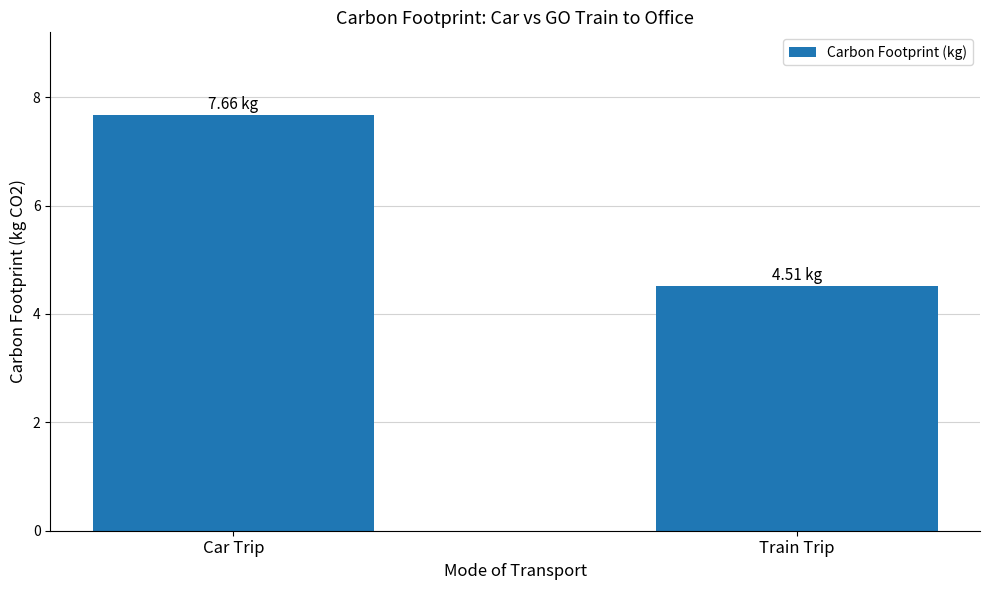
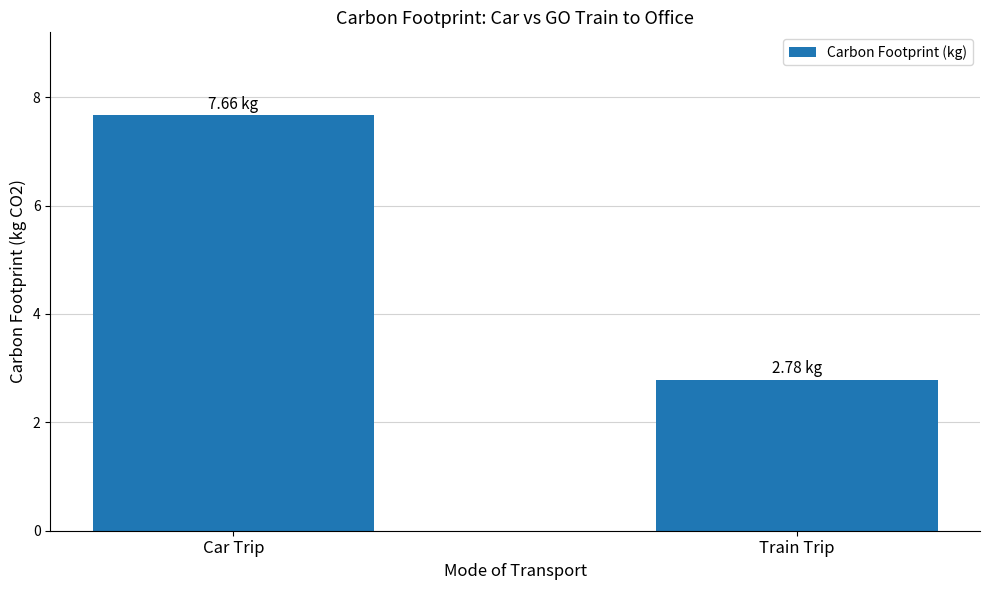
  {
    "Car Trip": 7.66,
-   "Train Trip": 4.51
+   "Train Trip": 2.78
  }
